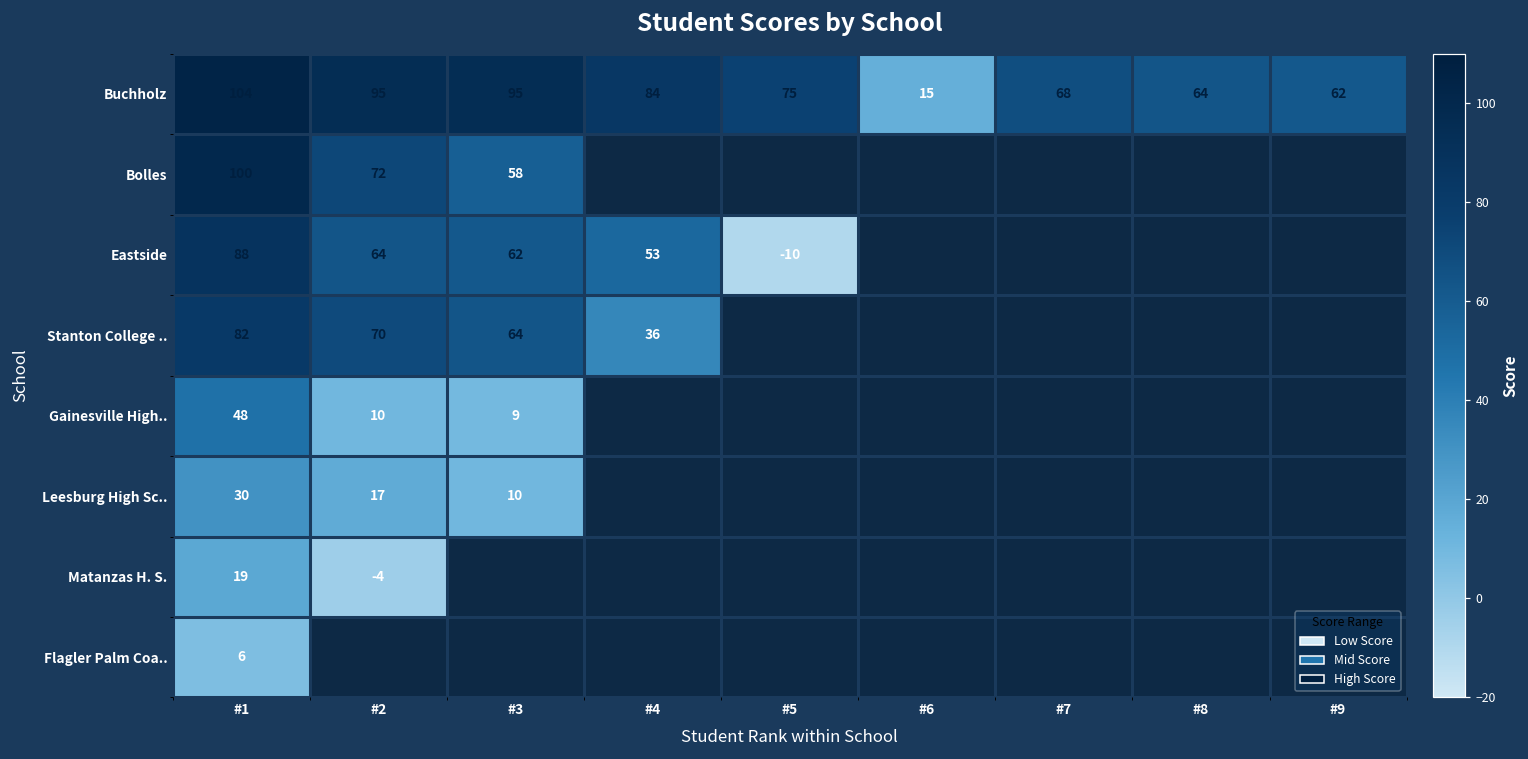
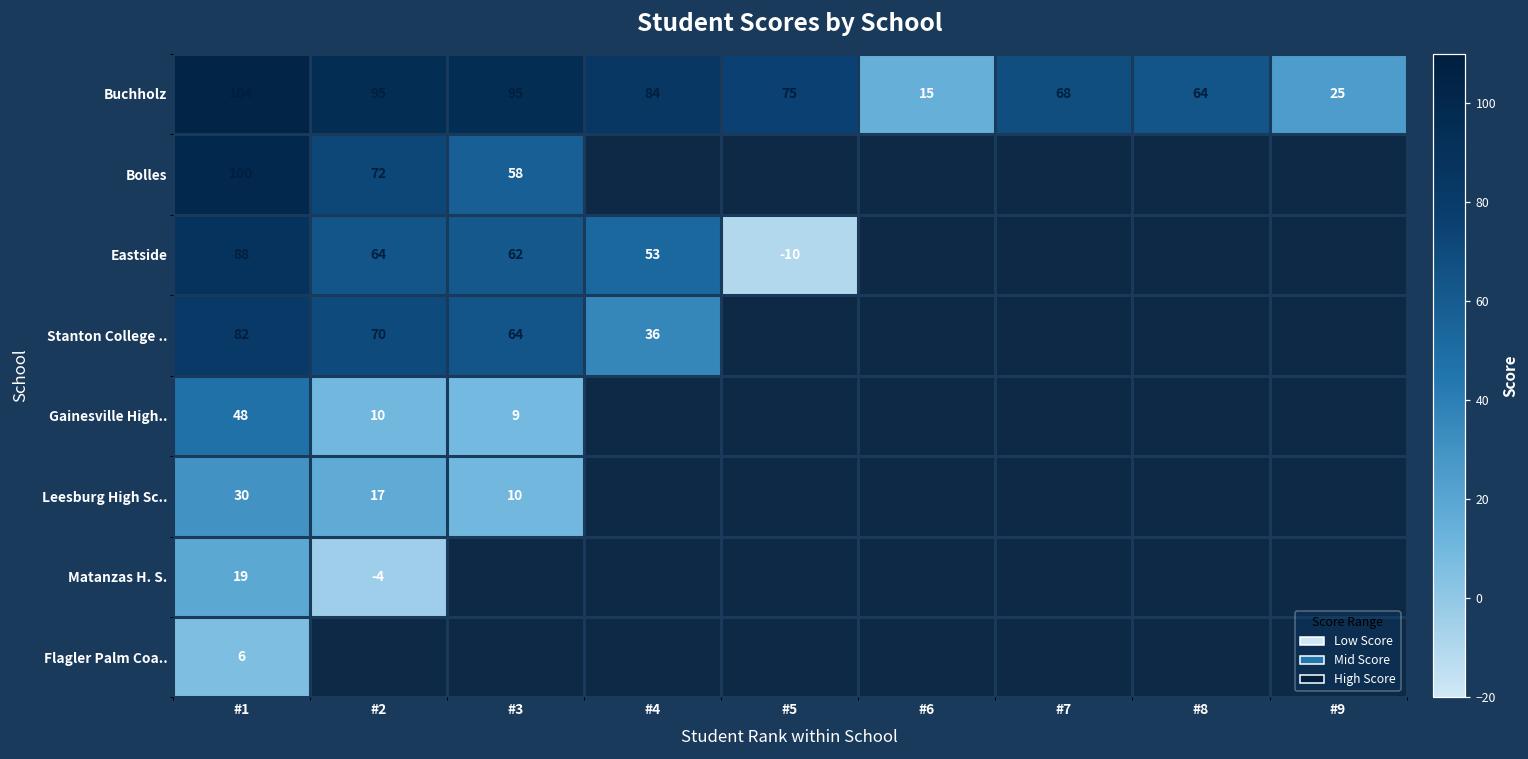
  {
    "Buchholz": {
      "#5": 75,
      "#6": 15,
      "#7": 68,
      "#8": 64,
-     "#9": 62
+     "#9": 25
    },
    "Bolles": {
      "#2": 72,
      "#3": 58
    },
    "Eastside": {
      "#2": 64,
      "#3": 62,
      "#4": 53,
      "#5": -10
    },
    "Stanton College ..": {
      "#2": 70,
      "#3": 64,
      "#4": 36
    },
    "Gainesville High..": {
      "#1": 48,
      "#2": 10,
      "#3": 9
    },
    "Leesburg High Sc..": {
      "#1": 30,
      "#2": 17,
      "#3": 10
    },
    "Matanzas H. S.": {
      "#1": 19,
      "#2": -4
    },
    "Flagler Palm Coa..": {
      "#1": 6
    }
  }
